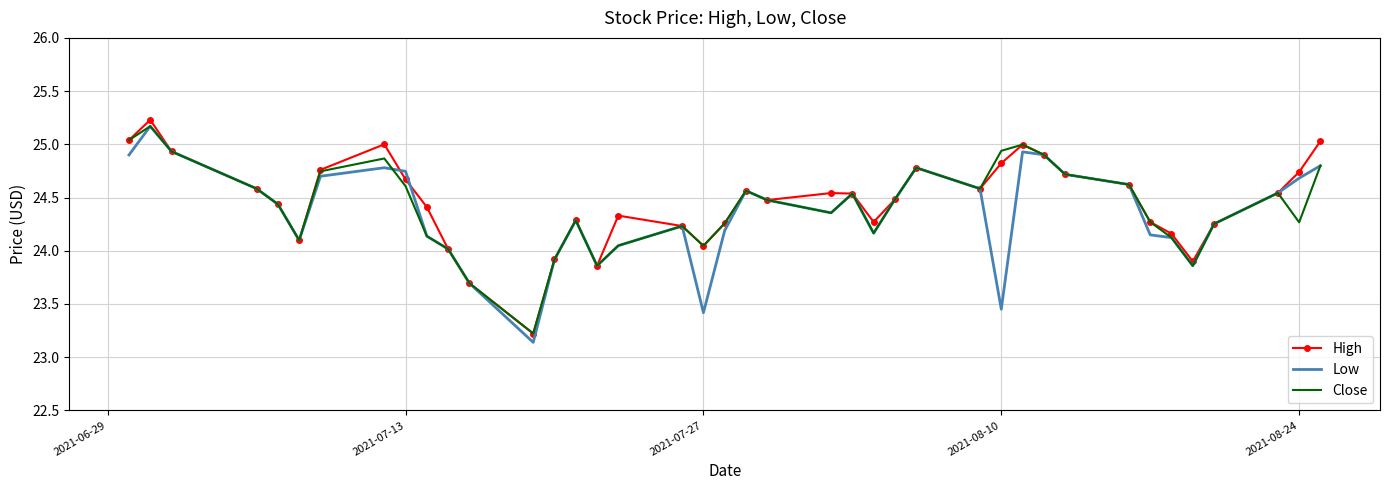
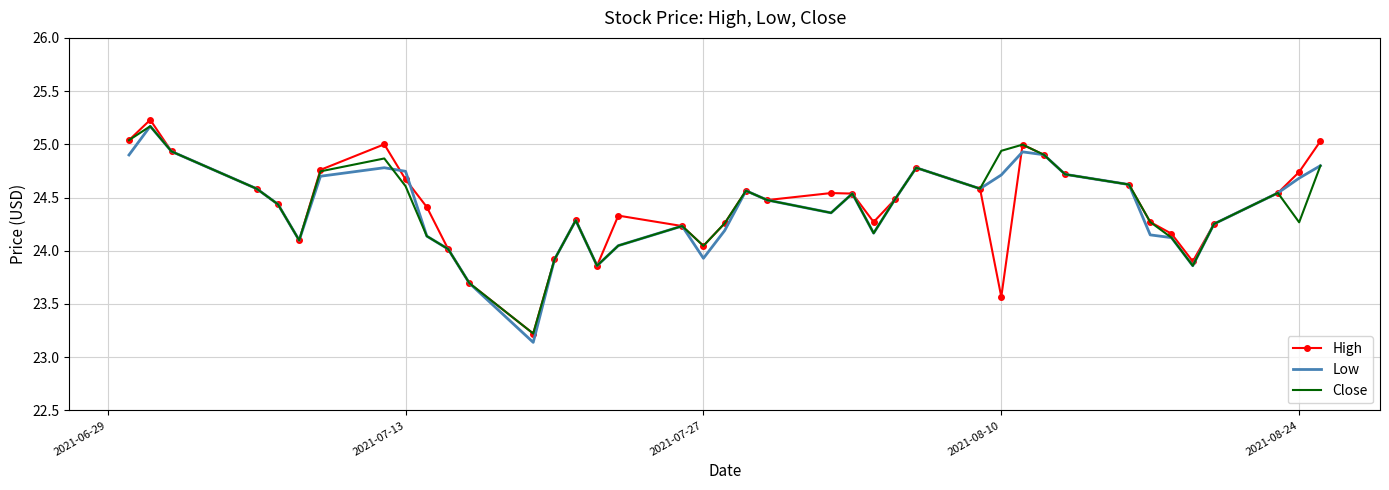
  {
    "High": {
      "2021-07-13": 24.67,
-     "2021-08-10": 24.82,
+     "2021-08-10": 23.57,
      "2021-08-24": 24.74
    },
    "Low": {
      "2021-07-13": 24.75,
-     "2021-07-27": 23.42,
-     "2021-08-10": 23.45,
+     "2021-07-27": 23.93,
+     "2021-08-10": 24.71,
      "2021-08-24": 24.68
    },
    "Close": {
      "2021-07-13": 24.61,
      "2021-08-10": 24.94,
      "2021-08-24": 24.27
    }
  }
